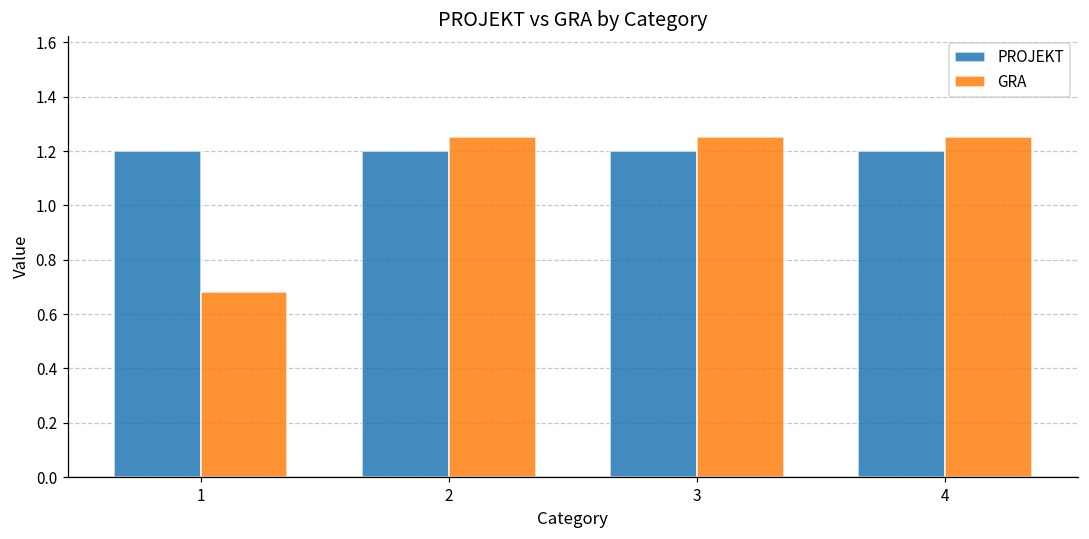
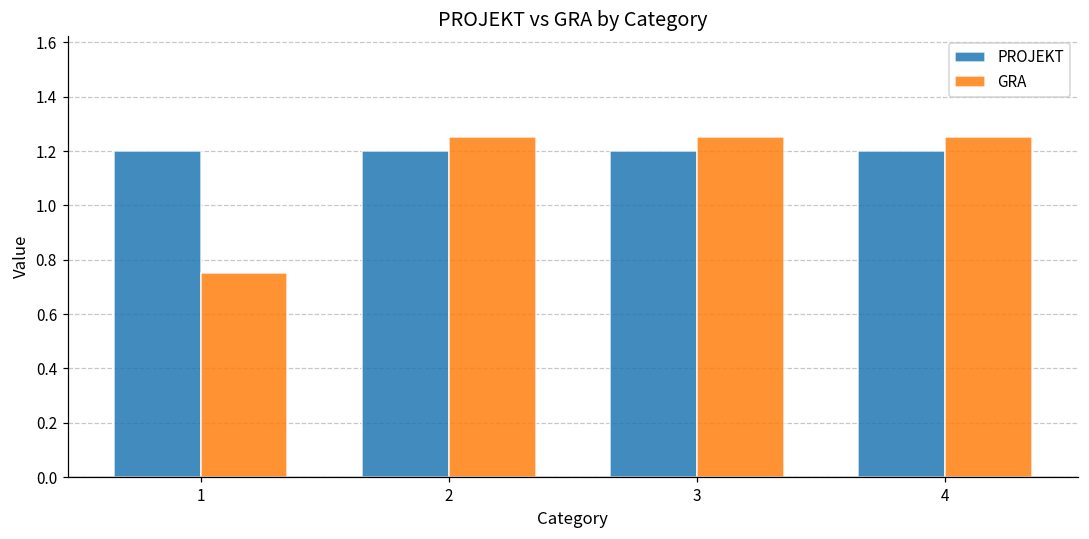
  {
    "PROJEKT": {
      "1": 1.20,
      "2": 1.20,
      "3": 1.20,
      "4": 1.20
    },
    "GRA": {
-     "1": 0.68,
+     "1": 0.75,
      "2": 1.25,
      "3": 1.25,
      "4": 1.25
    }
  }
